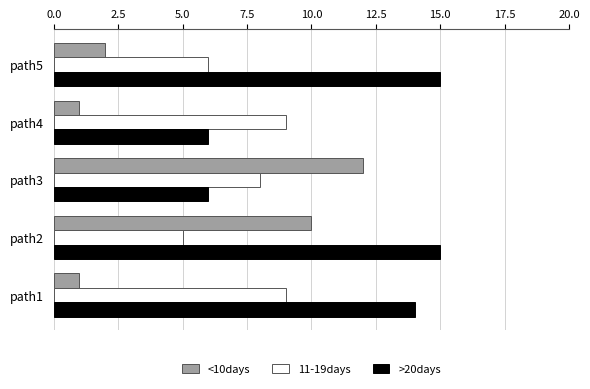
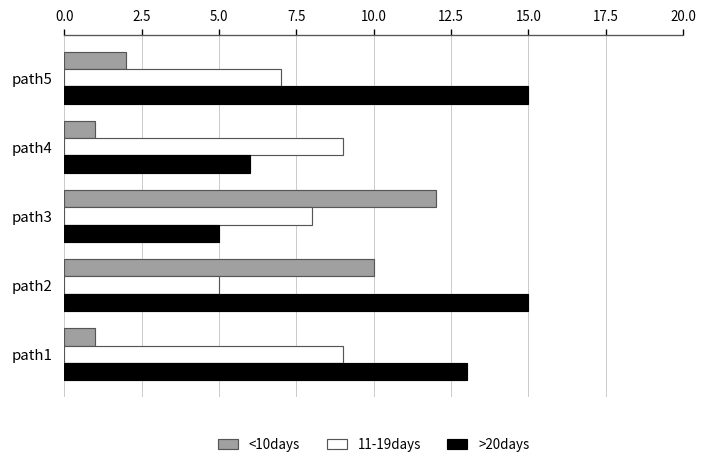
  {
    "<10days": {
      "path5": 2,
      "path4": 1,
      "path3": 12,
      "path2": 10,
      "path1": 1
    },
    "11-19days": {
-     "path5": 6,
+     "path5": 7,
      "path4": 9,
      "path3": 8,
      "path2": 5,
      "path1": 9
    },
    ">20days": {
      "path5": 15,
      "path4": 6,
-     "path3": 6,
+     "path3": 5,
      "path2": 15,
-     "path1": 14
+     "path1": 13
    }
  }
